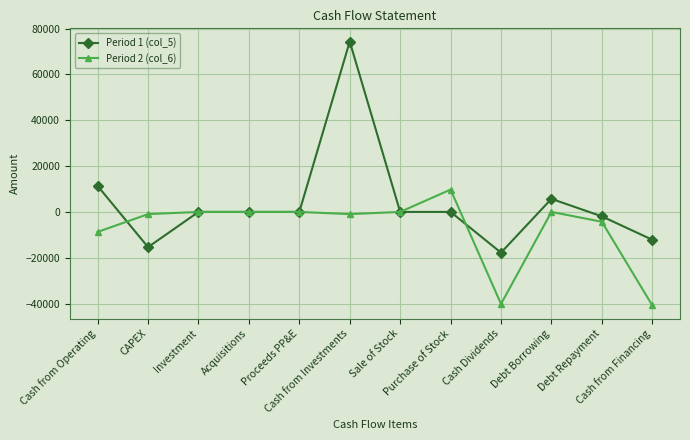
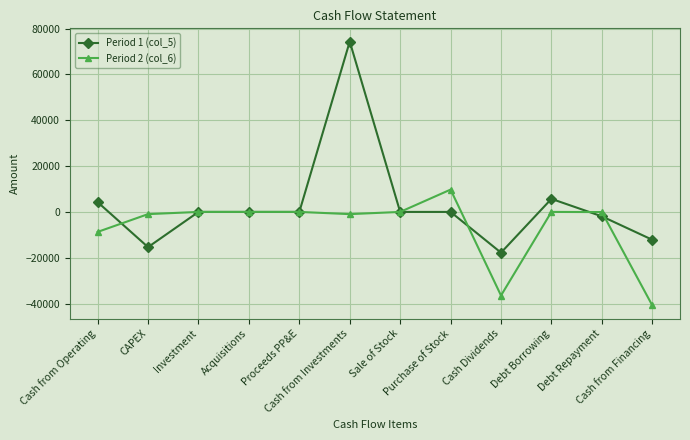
  {
    "Period 1 (col_5)": {
-     "Cash from Operating": 11000,
+     "Cash from Operating": 4000,
      "CAPEX": -15000,
      "Cash from Investments": 74000,
      "Purchase of Stock": 0,
      "Cash Dividends": -18000,
      "Debt Borrowing": 6000,
      "Debt Repayment": -2000,
      "Cash from Financing": -12000
    },
    "Period 2 (col_6)": {
      "Cash from Operating": -9000,
      "CAPEX": -1000,
      "Cash from Investments": -1000,
      "Purchase of Stock": 10000,
-     "Cash Dividends": -40000,
+     "Cash Dividends": -36000,
      "Debt Borrowing": 0,
-     "Debt Repayment": -4000,
+     "Debt Repayment": 0,
      "Cash from Financing": -41000
    }
  }
